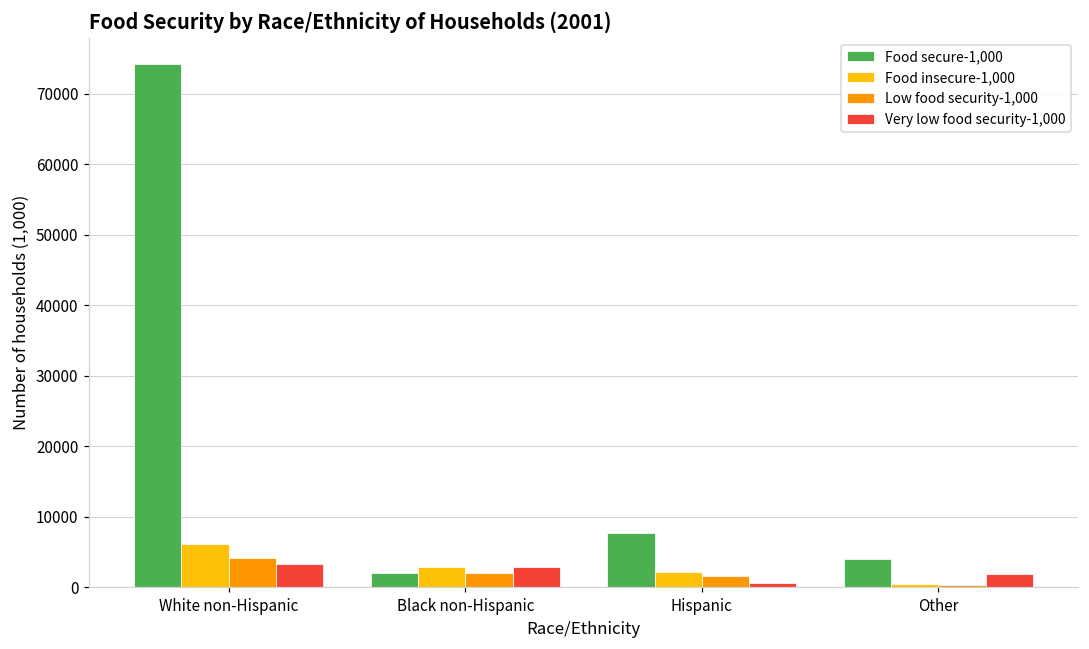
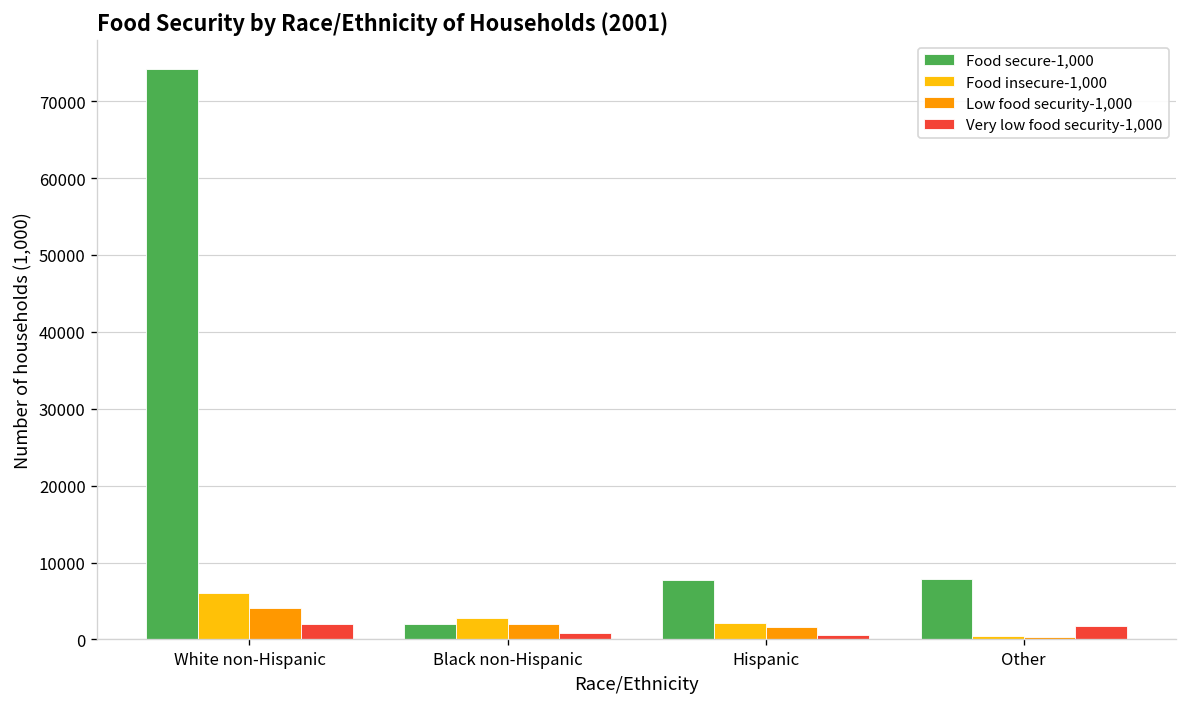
  {
    "Food secure-1,000": {
      "White non-Hispanic": 74000,
      "Black non-Hispanic": 2000,
      "Hispanic": 8000,
-     "Other": 4000
+     "Other": 8000
    },
    "Very low food security-1,000": {
-     "White non-Hispanic": 3000,
-     "Black non-Hispanic": 3000,
+     "White non-Hispanic": 2000,
+     "Black non-Hispanic": 1000,
      "Hispanic": 1000,
      "Other": 2000
    }
  }
